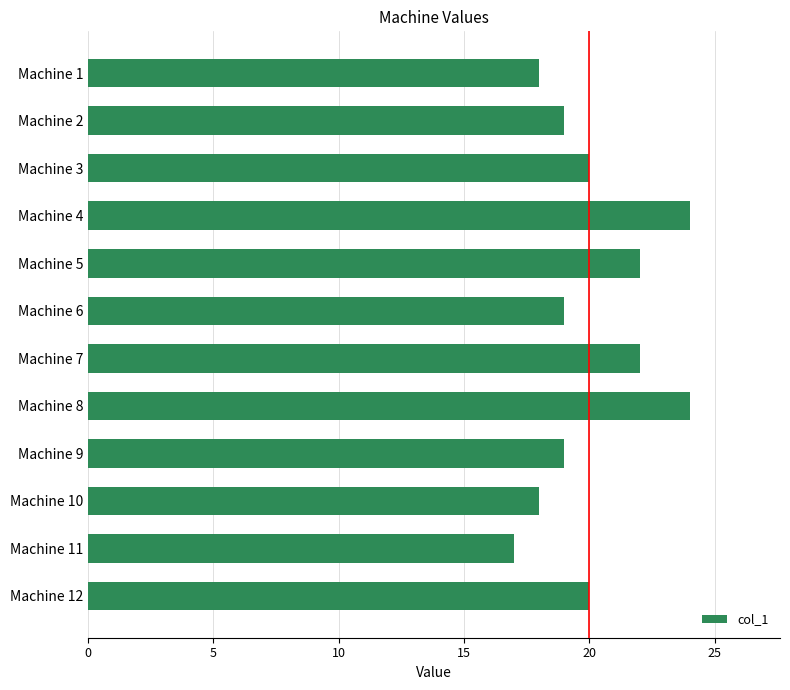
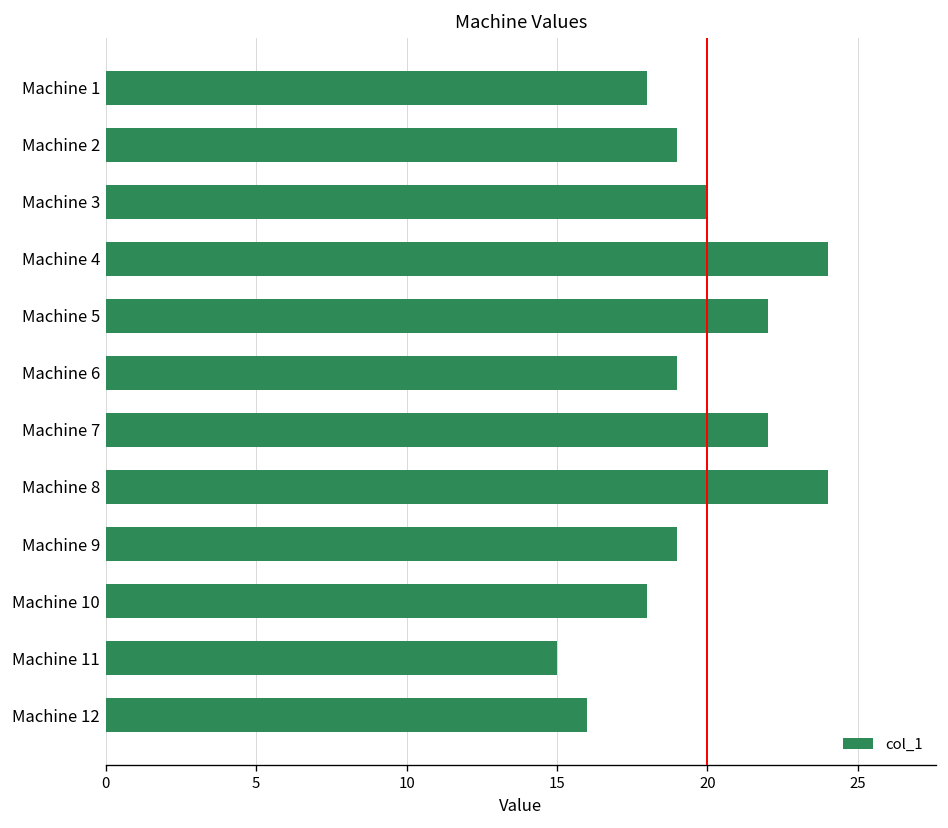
  {
    "Machine 1": 18,
    "Machine 2": 19,
    "Machine 3": 20,
    "Machine 4": 24,
    "Machine 5": 22,
    "Machine 6": 19,
    "Machine 7": 22,
    "Machine 8": 24,
    "Machine 9": 19,
    "Machine 10": 18,
-   "Machine 11": 17,
-   "Machine 12": 20
+   "Machine 11": 15,
+   "Machine 12": 16
  }
